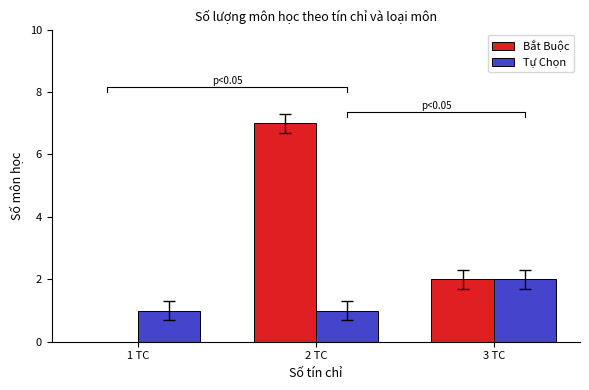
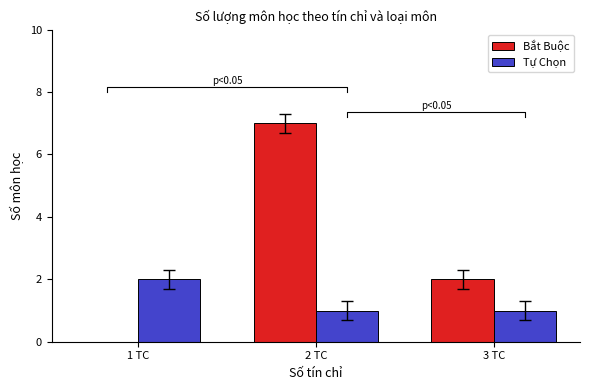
  {
    "Bắt Buộc": {
      "1 TC": 0,
      "2 TC": 7,
      "3 TC": 2
    },
    "Tự Chọn": {
-     "1 TC": 1,
+     "1 TC": 2,
      "2 TC": 1,
-     "3 TC": 2
+     "3 TC": 1
    }
  }
